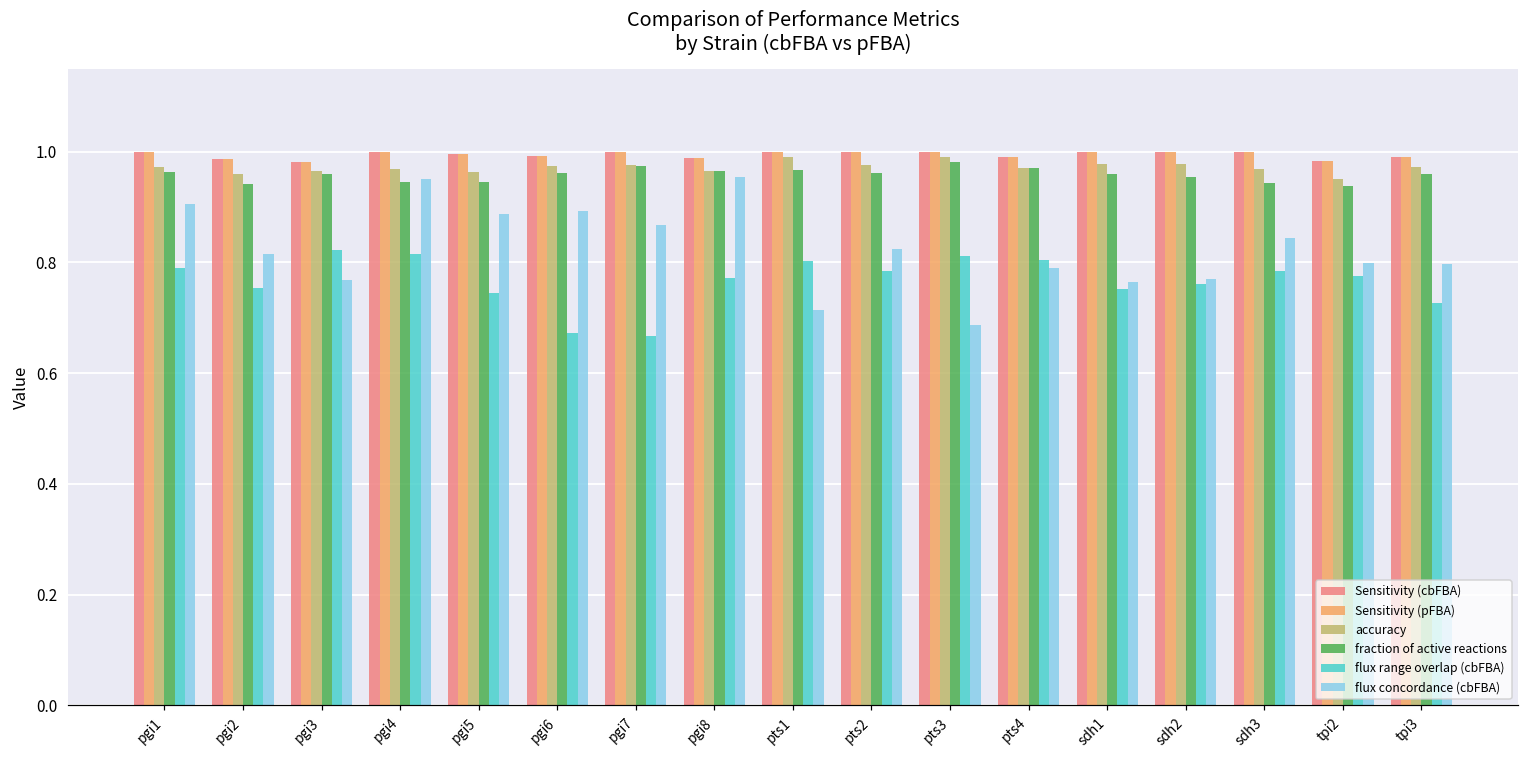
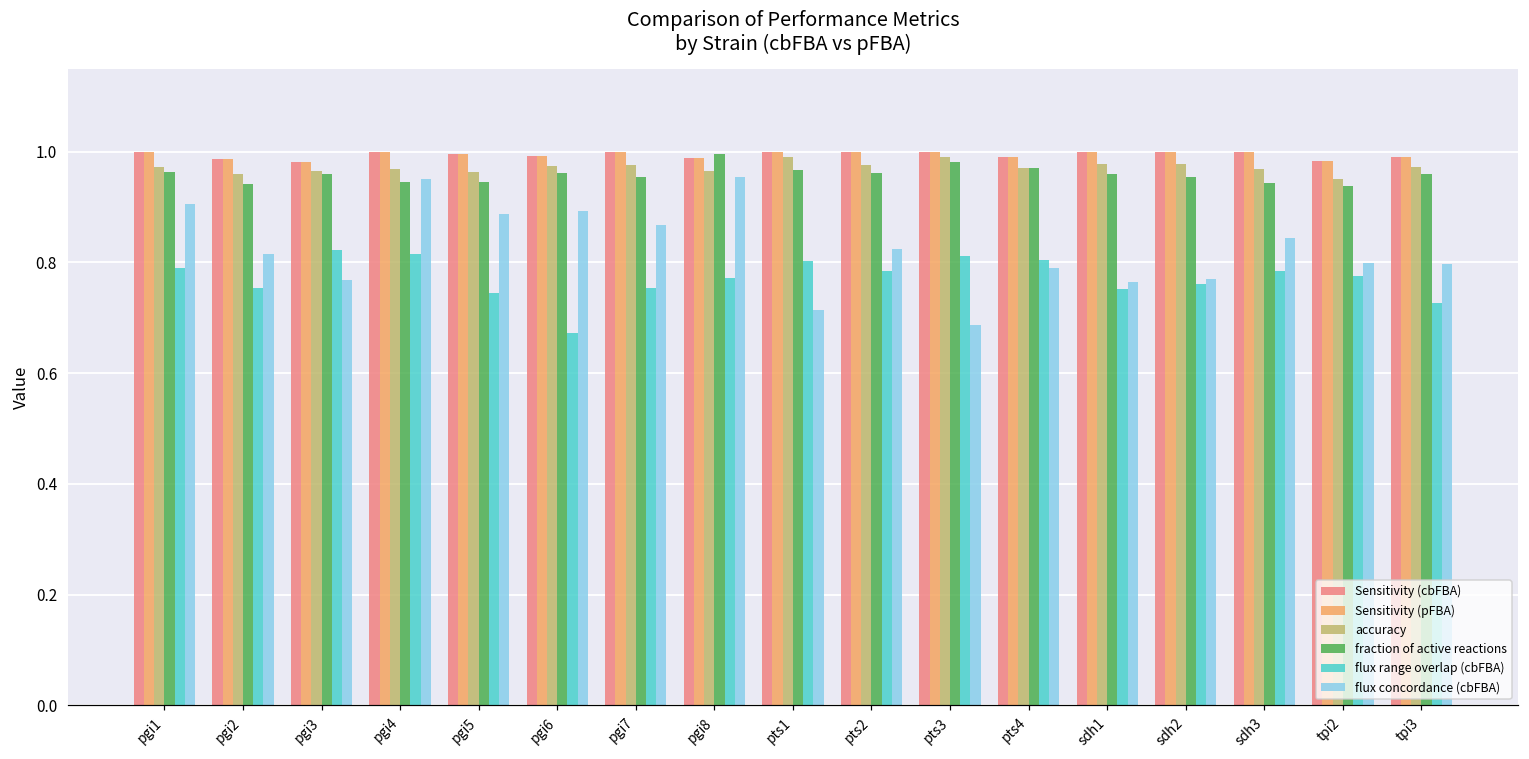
  {
    "fraction of active reactions": {
      "pgi1": 0.96,
      "pgi2": 0.94,
      "pgi3": 0.96,
      "pgi4": 0.94,
      "pgi5": 0.94,
      "pgi6": 0.96,
-     "pgi7": 0.97,
-     "pgi8": 0.96,
+     "pgi7": 0.95,
+     "pgi8": 1.00,
      "pts1": 0.97,
      "pts2": 0.96,
      "pts3": 0.98,
      "pts4": 0.97,
      "sdh1": 0.96,
      "sdh2": 0.95,
      "sdh3": 0.94,
      "tpi2": 0.94,
      "tpi3": 0.96
    },
    "flux range overlap (cbFBA)": {
      "pgi1": 0.79,
      "pgi2": 0.75,
      "pgi3": 0.82,
      "pgi4": 0.81,
      "pgi5": 0.75,
      "pgi6": 0.67,
-     "pgi7": 0.67,
+     "pgi7": 0.75,
      "pgi8": 0.77,
      "pts1": 0.80,
      "pts2": 0.78,
      "pts3": 0.81,
      "pts4": 0.80,
      "sdh1": 0.75,
      "sdh2": 0.76,
      "sdh3": 0.78,
      "tpi2": 0.77,
      "tpi3": 0.73
    },
    "flux concordance (cbFBA)": {
      "pgi1": 0.90,
      "pgi2": 0.81,
      "pgi3": 0.77,
      "pgi4": 0.95,
      "pgi5": 0.89,
      "pgi6": 0.89,
      "pgi7": 0.87,
      "pgi8": 0.95,
      "pts1": 0.71,
      "pts2": 0.82,
      "pts3": 0.69,
      "pts4": 0.79,
      "sdh1": 0.76,
      "sdh2": 0.77,
      "sdh3": 0.84,
      "tpi2": 0.80,
      "tpi3": 0.80
    }
  }
